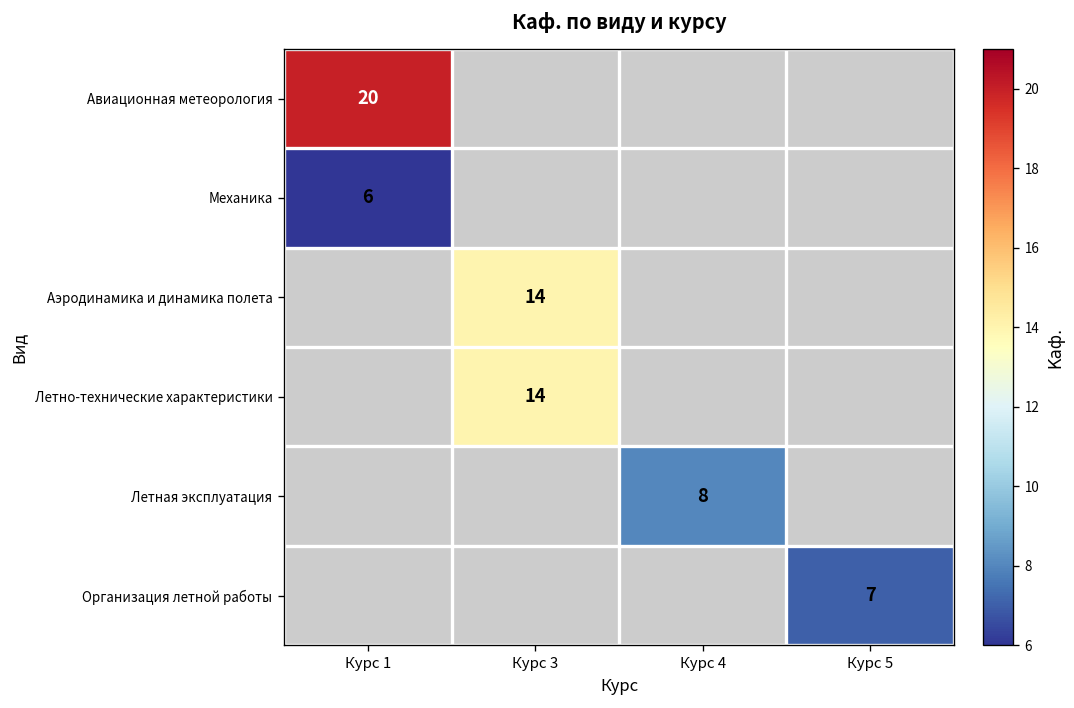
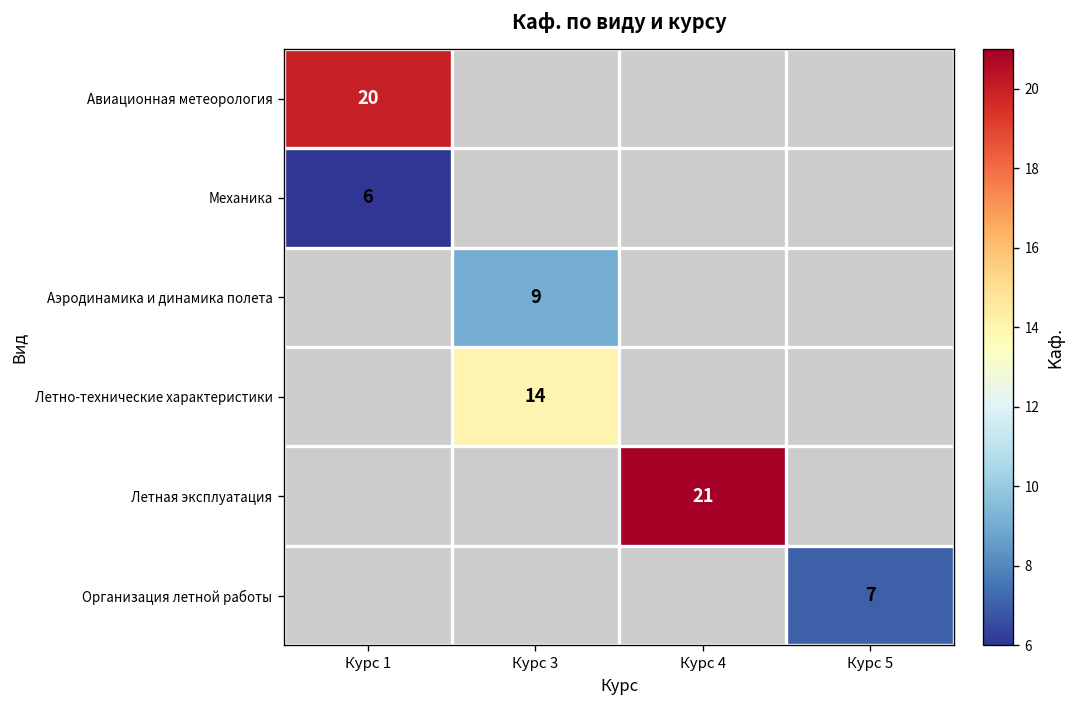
  {
    "Авиационная метеорология": {
      "Курс 1": 20
    },
    "Механика": {
      "Курс 1": 6
    },
    "Аэродинамика и динамика полета": {
-     "Курс 3": 14
+     "Курс 3": 9
    },
    "Летно-технические характеристики": {
      "Курс 3": 14
    },
    "Летная эксплуатация": {
-     "Курс 4": 8
+     "Курс 4": 21
    },
    "Организация летной работы": {
      "Курс 5": 7
    }
  }
